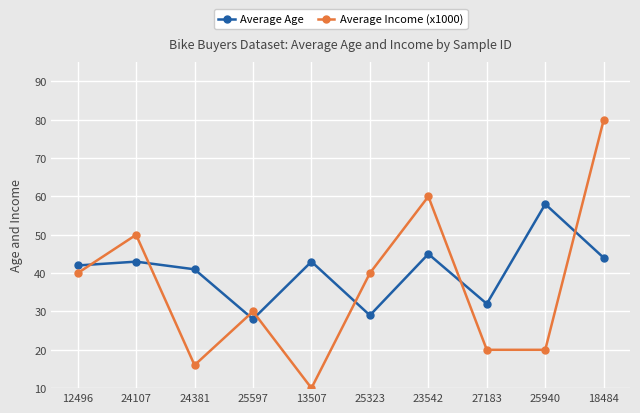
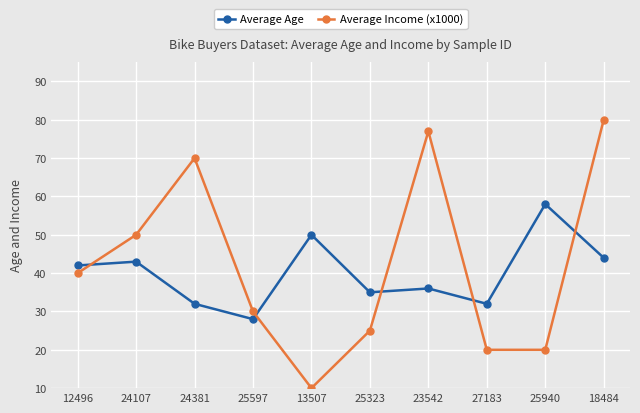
  {
    "Average Age": {
      "12496": 42,
      "24107": 43,
-     "24381": 41,
+     "24381": 32,
      "25597": 28,
-     "13507": 43,
-     "25323": 29,
-     "23542": 45,
+     "13507": 50,
+     "25323": 35,
+     "23542": 36,
      "27183": 32,
      "25940": 58,
      "18484": 44
    },
    "Average Income (x1000)": {
      "12496": 40,
      "24107": 50,
-     "24381": 16,
+     "24381": 70,
      "25597": 30,
      "13507": 10,
-     "25323": 40,
-     "23542": 60,
+     "25323": 25,
+     "23542": 77,
      "27183": 20,
      "25940": 20,
      "18484": 80
    }
  }
